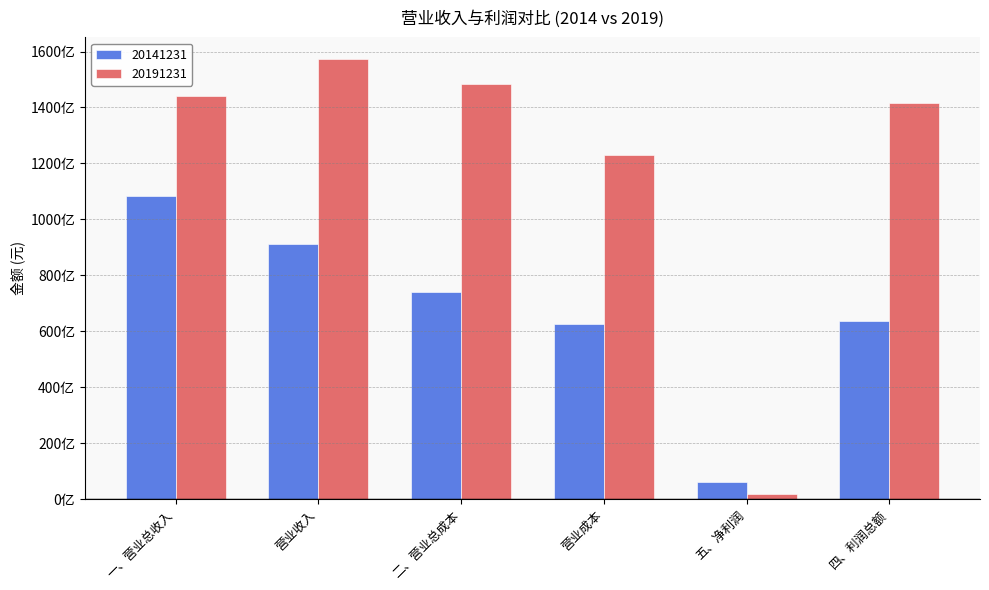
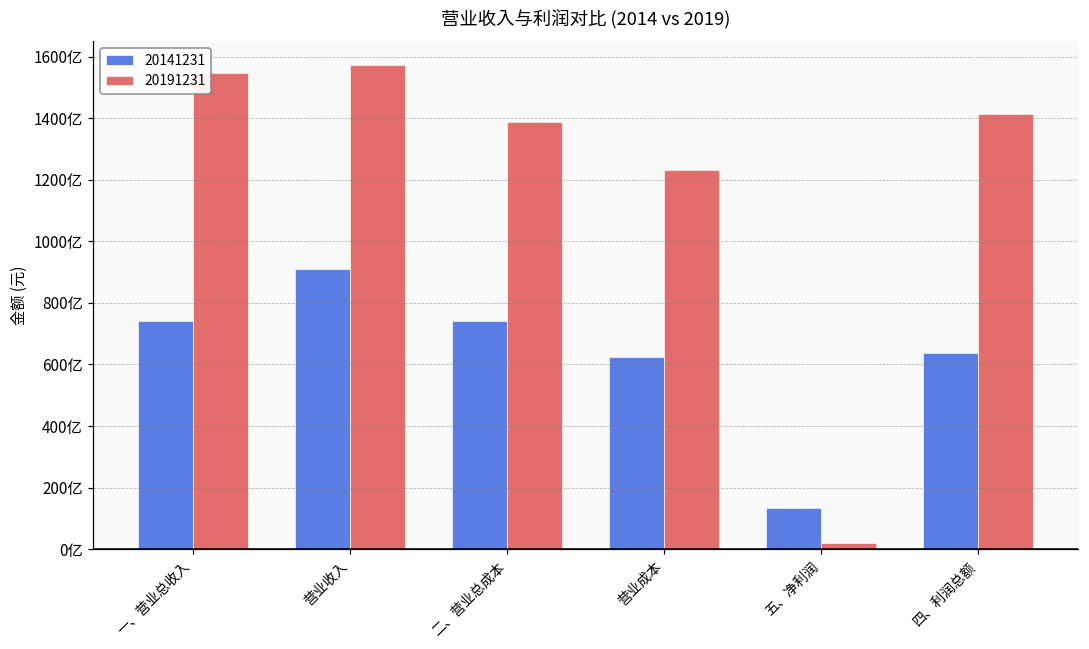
  {
    "20141231": {
-     "一、营业总收入": "1080亿",
+     "一、营业总收入": "740亿",
      "营业收入": "910亿",
      "二、营业总成本": "740亿",
      "营业成本": "630亿",
-     "五、净利润": "60亿",
+     "五、净利润": "130亿",
      "四、利润总额": "640亿"
    },
    "20191231": {
-     "一、营业总收入": "1440亿",
+     "一、营业总收入": "1550亿",
      "营业收入": "1570亿",
-     "二、营业总成本": "1490亿",
+     "二、营业总成本": "1390亿",
      "营业成本": "1230亿",
      "五、净利润": "20亿",
      "四、利润总额": "1410亿"
    }
  }
